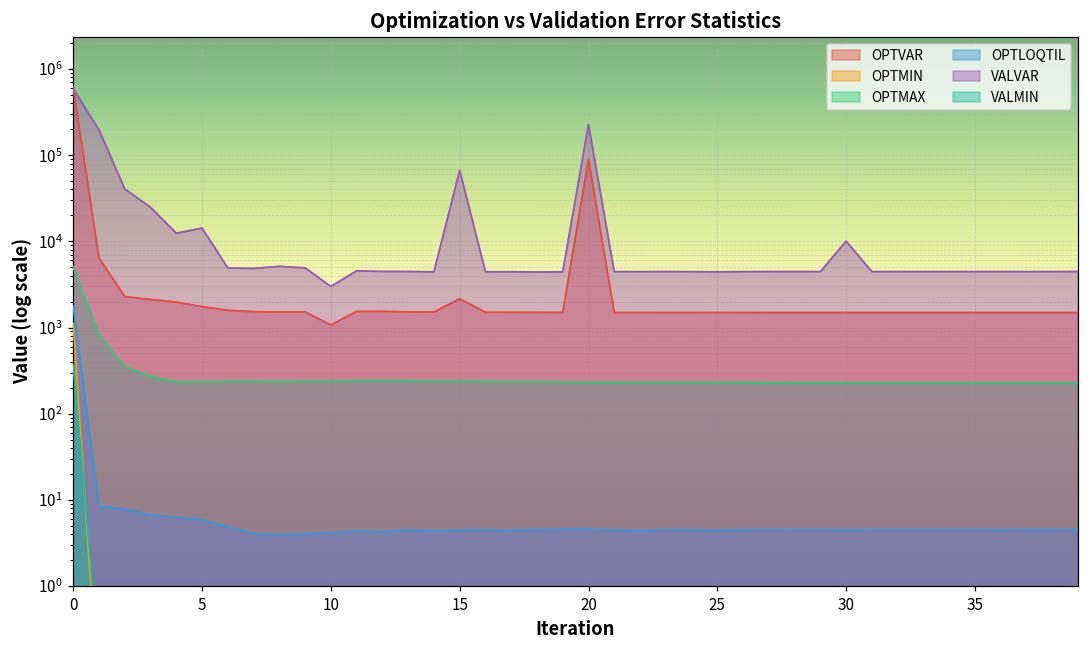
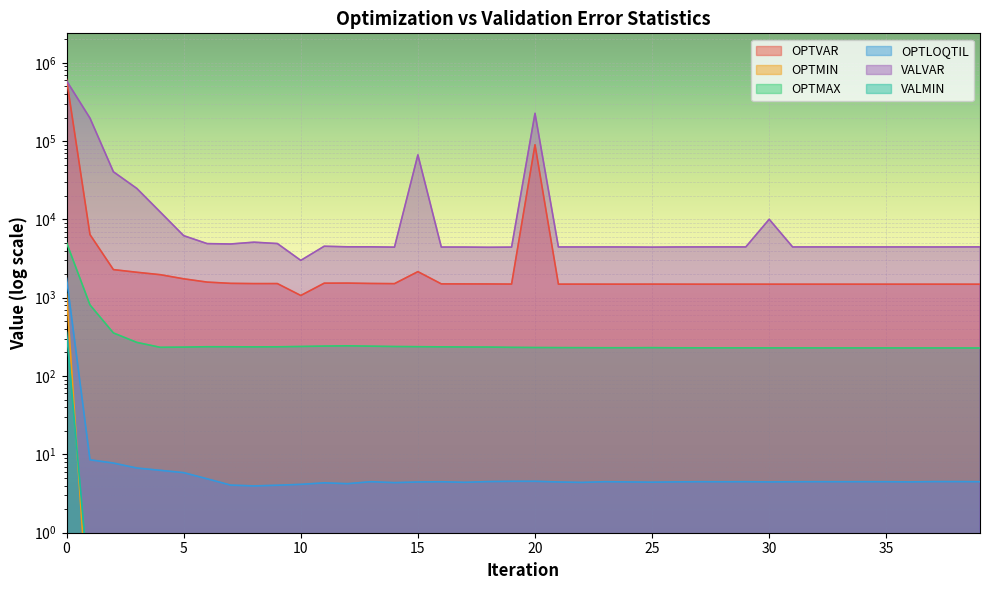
  {
    "OPTVAR": {
      "5": 1700,
      "10": 1100,
      "15": 2200,
      "20": 90000,
      "25": 1500,
      "30": 1500,
      "35": 1500
    },
    "OPTMIN": {
      "0": 1100
    },
    "VALVAR": {
-     "5": 14000,
+     "5": 6000,
      "10": 3000,
      "15": 70000,
      "20": 230000,
      "25": 4000,
      "30": 10000,
      "35": 4000
    }
  }
